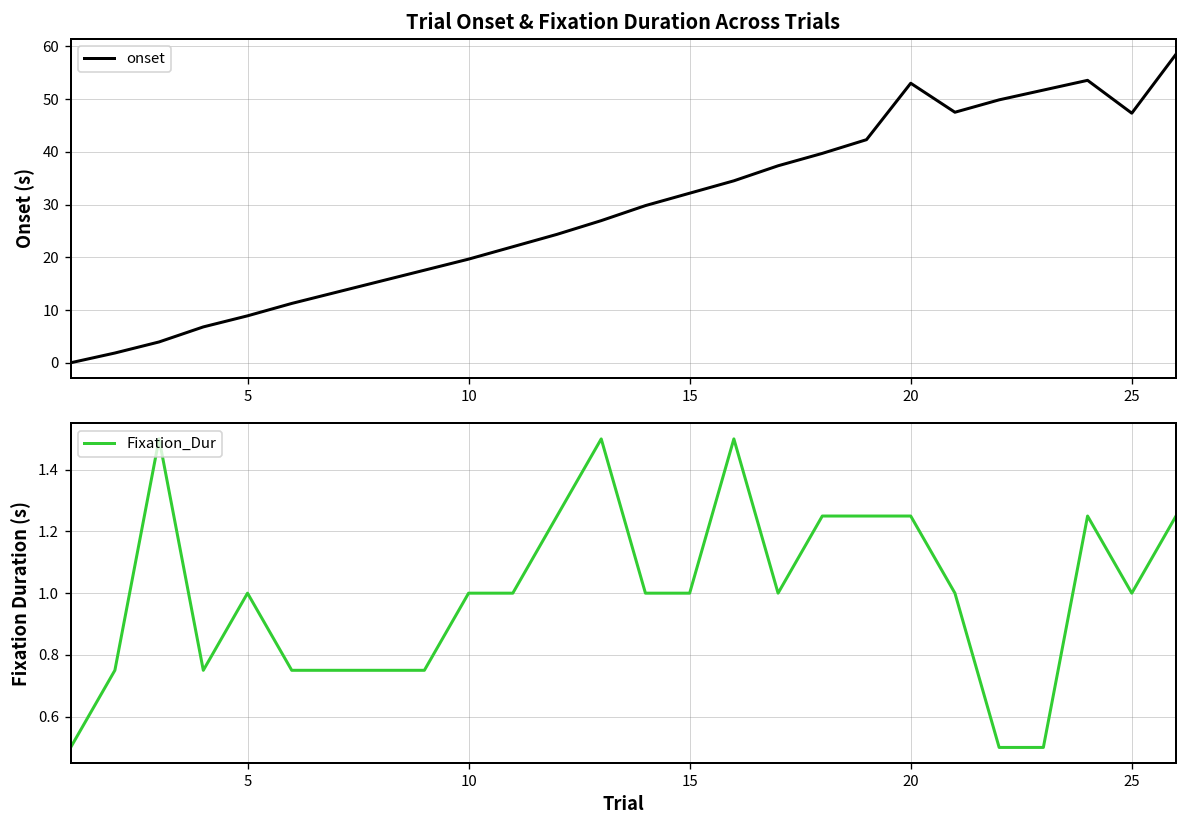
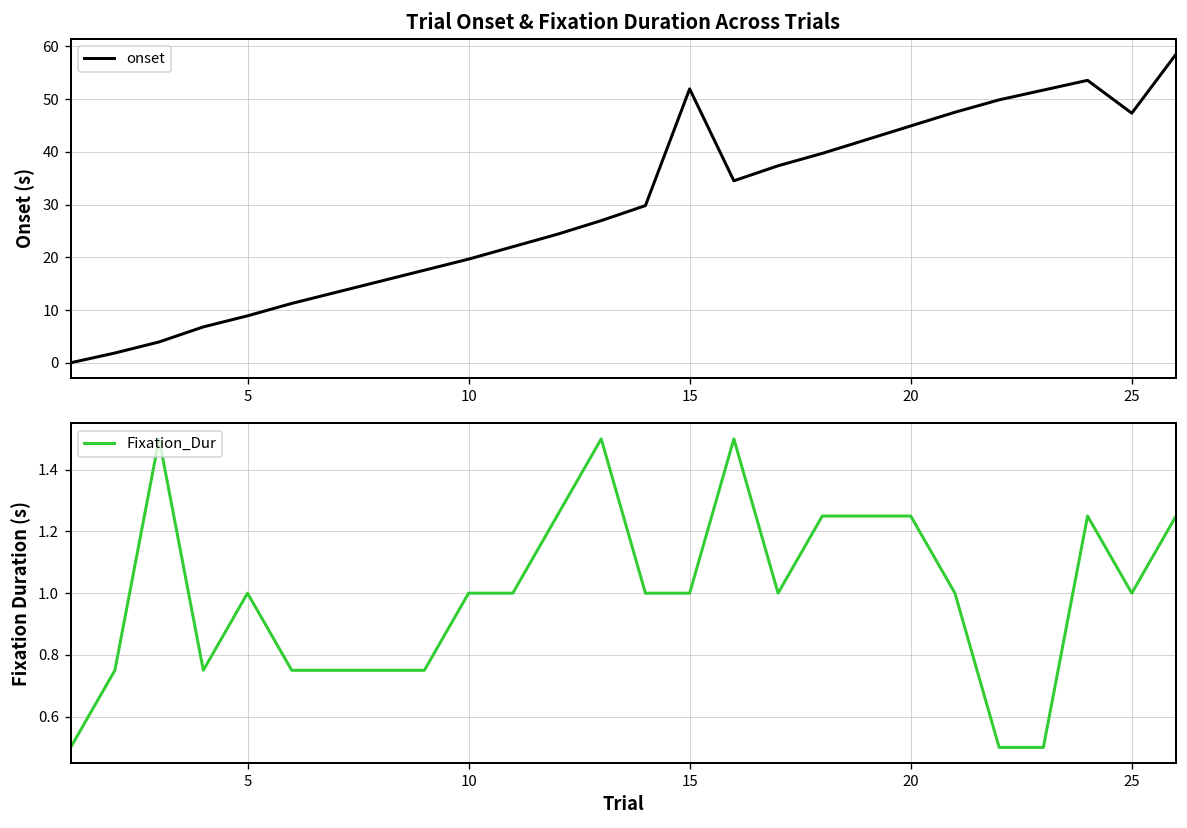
  {
    "Trial Onset & Fixation Duration Across Trials": {
      "5": 9,
      "10": 20,
-     "15": 32,
-     "20": 53,
+     "15": 52,
+     "20": 45,
      "25": 47
    }
  }
